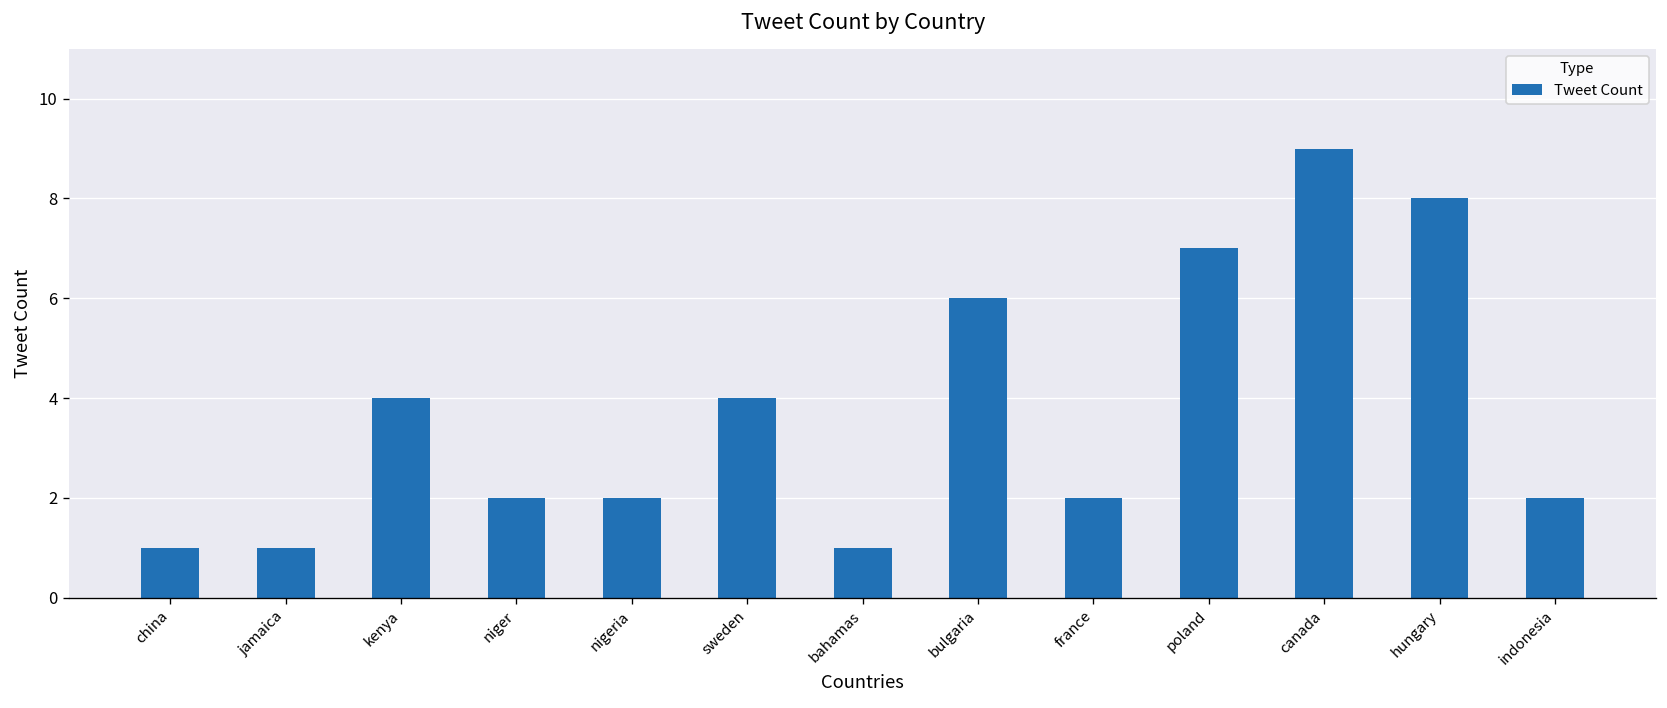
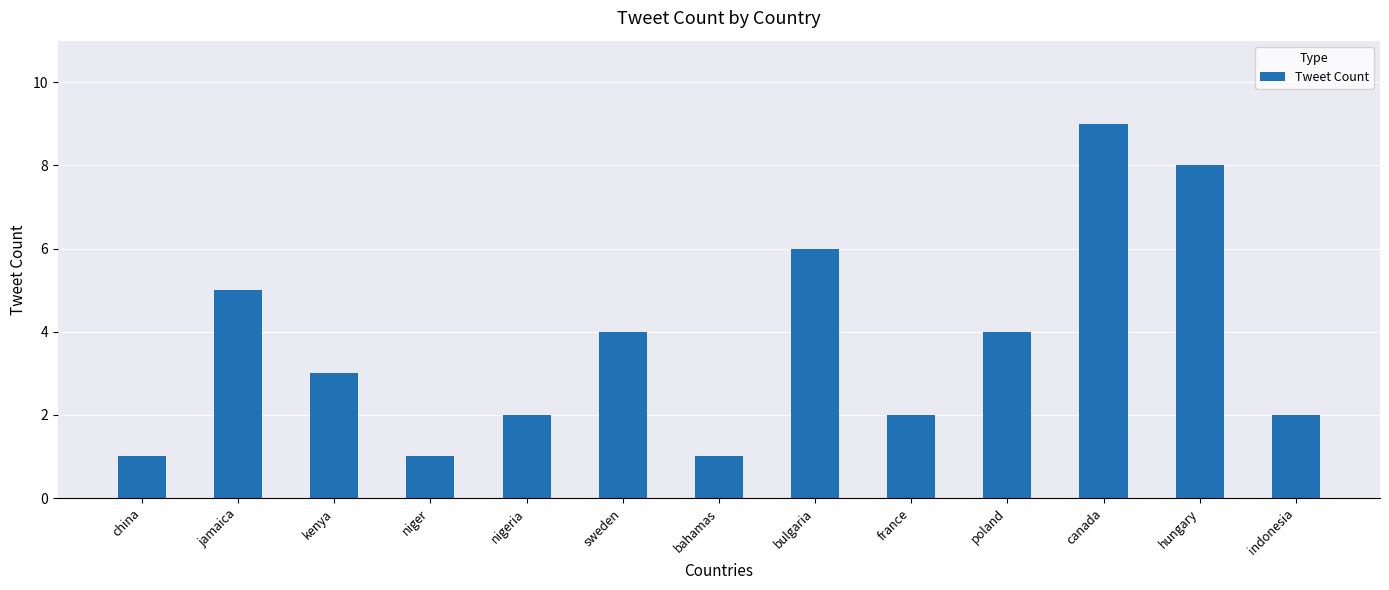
  {
    "china": 1,
-   "jamaica": 1,
-   "kenya": 4,
-   "niger": 2,
+   "jamaica": 5,
+   "kenya": 3,
+   "niger": 1,
    "nigeria": 2,
    "sweden": 4,
    "bahamas": 1,
    "bulgaria": 6,
    "france": 2,
-   "poland": 7,
+   "poland": 4,
    "canada": 9,
    "hungary": 8,
    "indonesia": 2
  }
